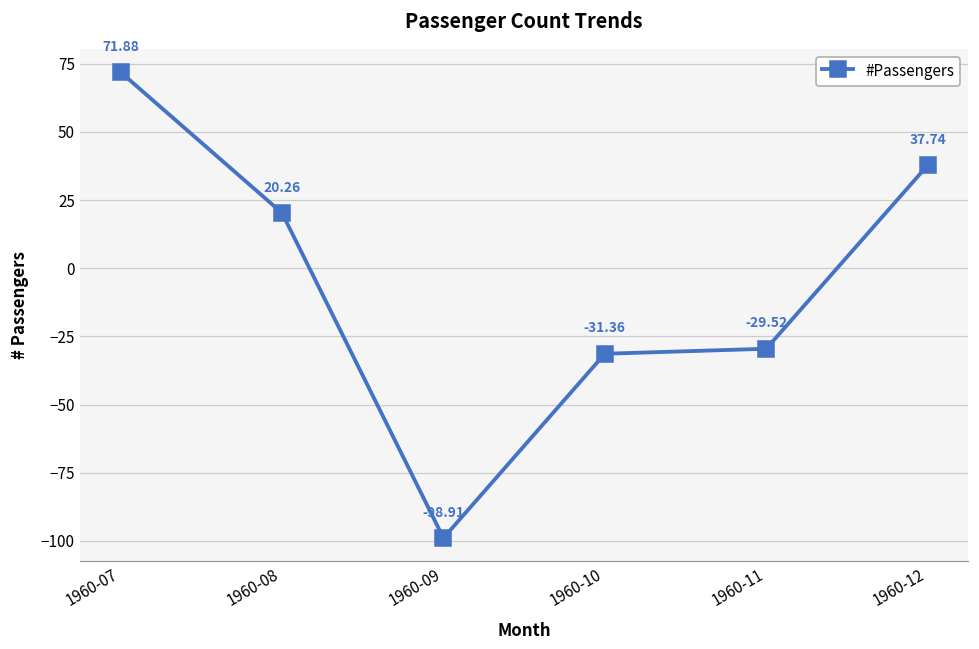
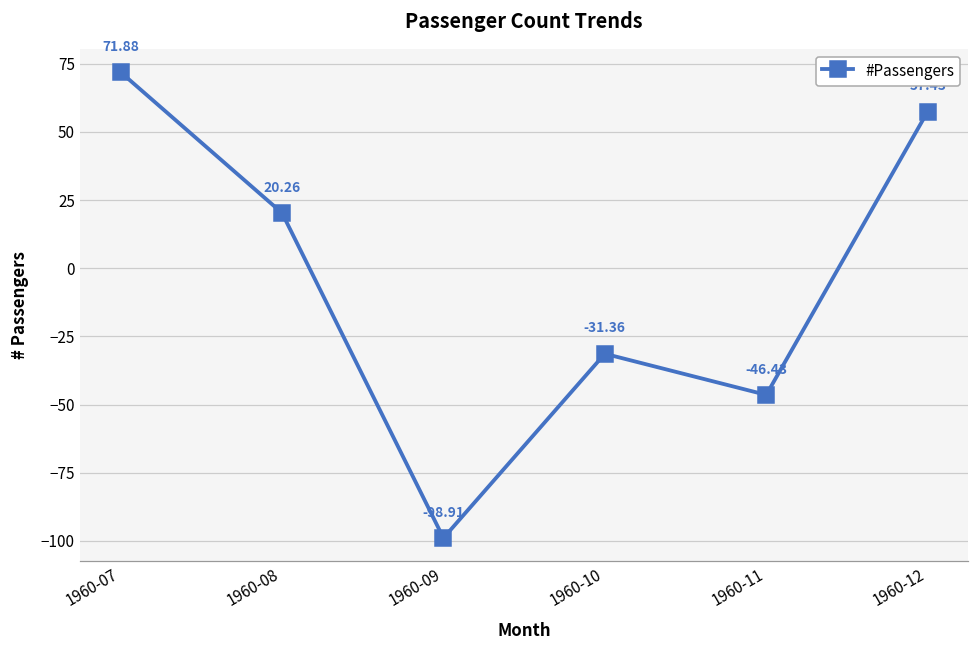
  {
    "1960-07": 71.88,
    "1960-08": 20.26,
    "1960-09": -98.91,
    "1960-10": -31.36,
-   "1960-11": -29.52,
-   "1960-12": 38
+   "1960-11": -46.43,
+   "1960-12": 57
  }
